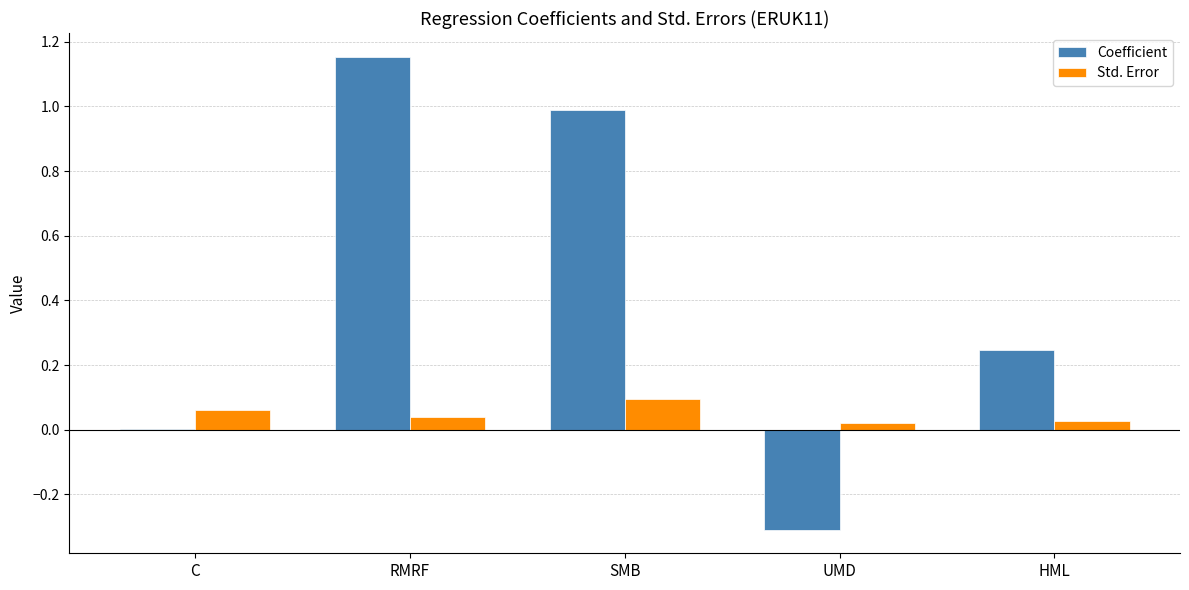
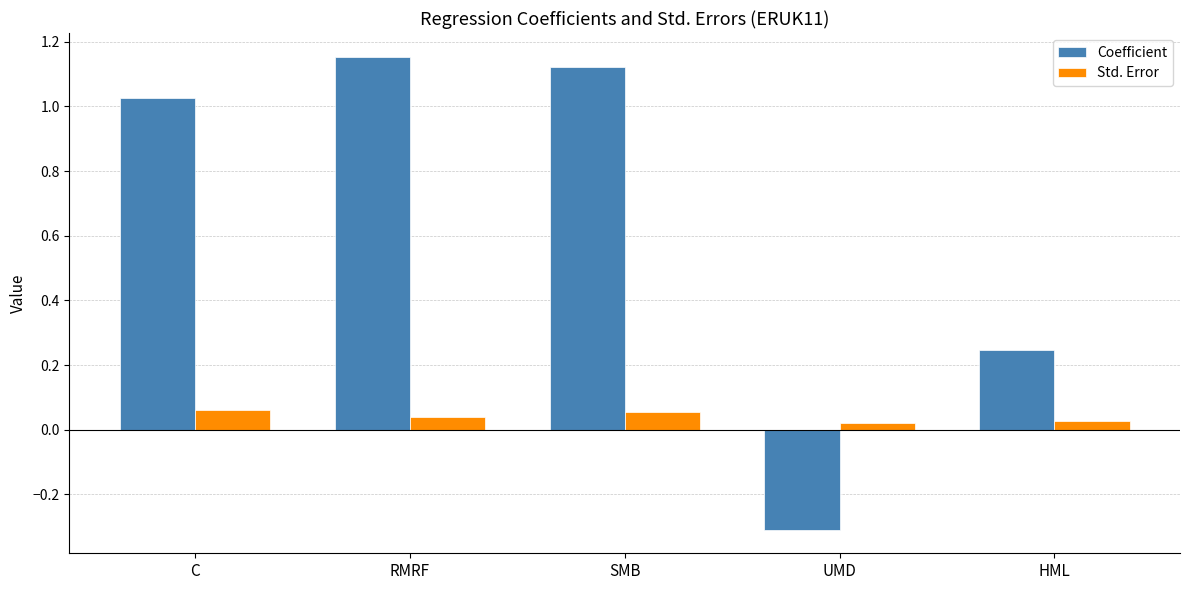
  {
    "Coefficient": {
-     "C": 0.00,
+     "C": 1.02,
      "RMRF": 1.15,
-     "SMB": 0.99,
+     "SMB": 1.12,
      "UMD": -0.31,
      "HML": 0.25
    },
    "Std. Error": {
      "C": 0.06,
      "RMRF": 0.04,
-     "SMB": 0.10,
+     "SMB": 0.06,
      "UMD": 0.02,
      "HML": 0.03
    }
  }
